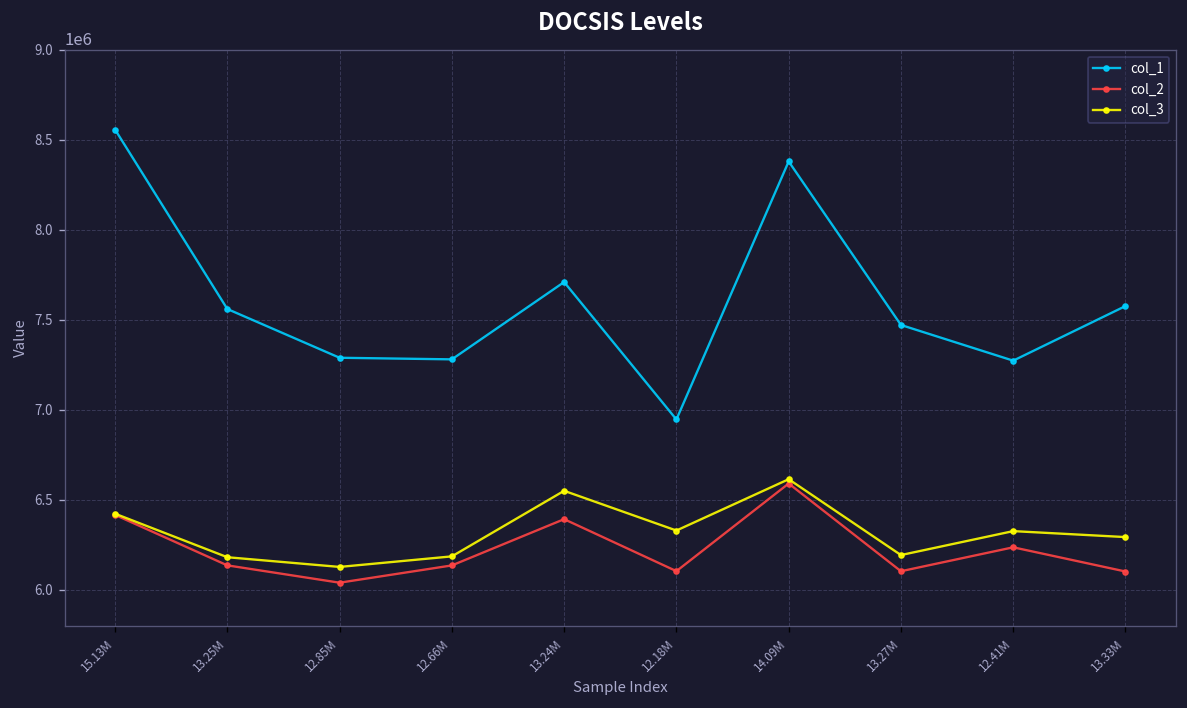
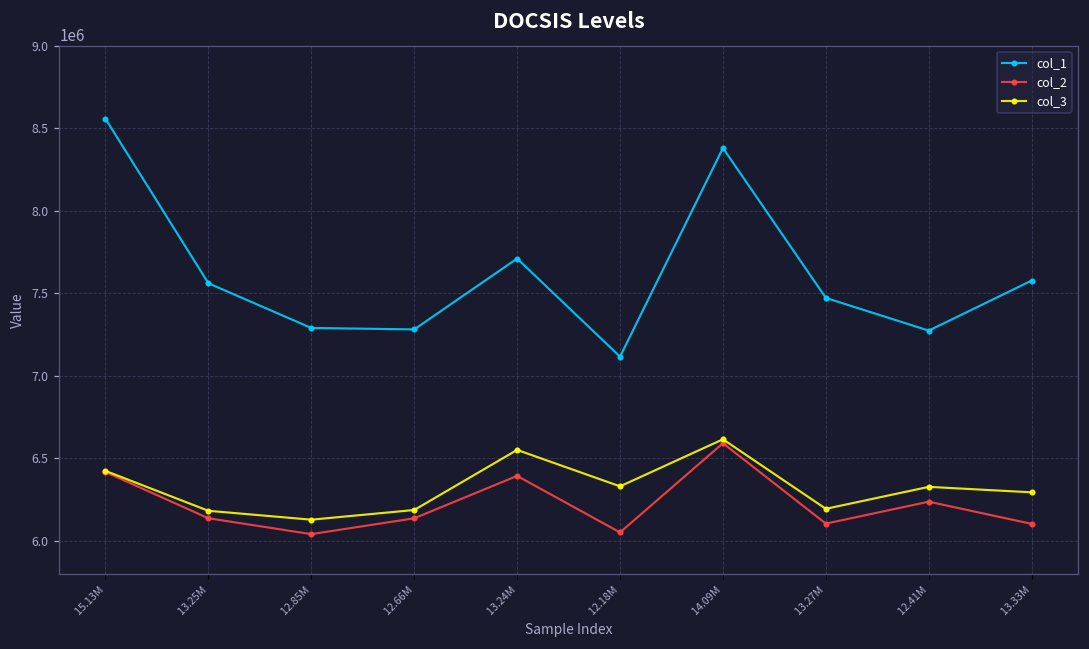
  {
    "col_1": {
      "15.13M": 8560000,
      "13.25M": 7560000,
      "12.85M": 7290000,
      "12.66M": 7280000,
      "13.24M": 7710000,
-     "12.18M": 6950000,
+     "12.18M": 7120000,
      "14.09M": 8380000,
      "13.27M": 7470000,
      "12.41M": 7270000,
      "13.33M": 7580000
    },
    "col_2": {
      "13.25M": 6140000,
      "12.85M": 6040000,
      "12.66M": 6140000,
      "13.24M": 6390000,
-     "12.18M": 6100000,
+     "12.18M": 6050000,
      "14.09M": 6590000,
      "13.27M": 6100000,
      "12.41M": 6240000,
      "13.33M": 6100000
    },
    "col_3": {
      "13.25M": 6180000,
      "12.85M": 6130000,
      "12.66M": 6190000,
      "13.24M": 6550000,
      "12.18M": 6330000,
      "14.09M": 6610000,
      "13.27M": 6190000,
      "12.41M": 6330000,
      "13.33M": 6290000
    }
  }
